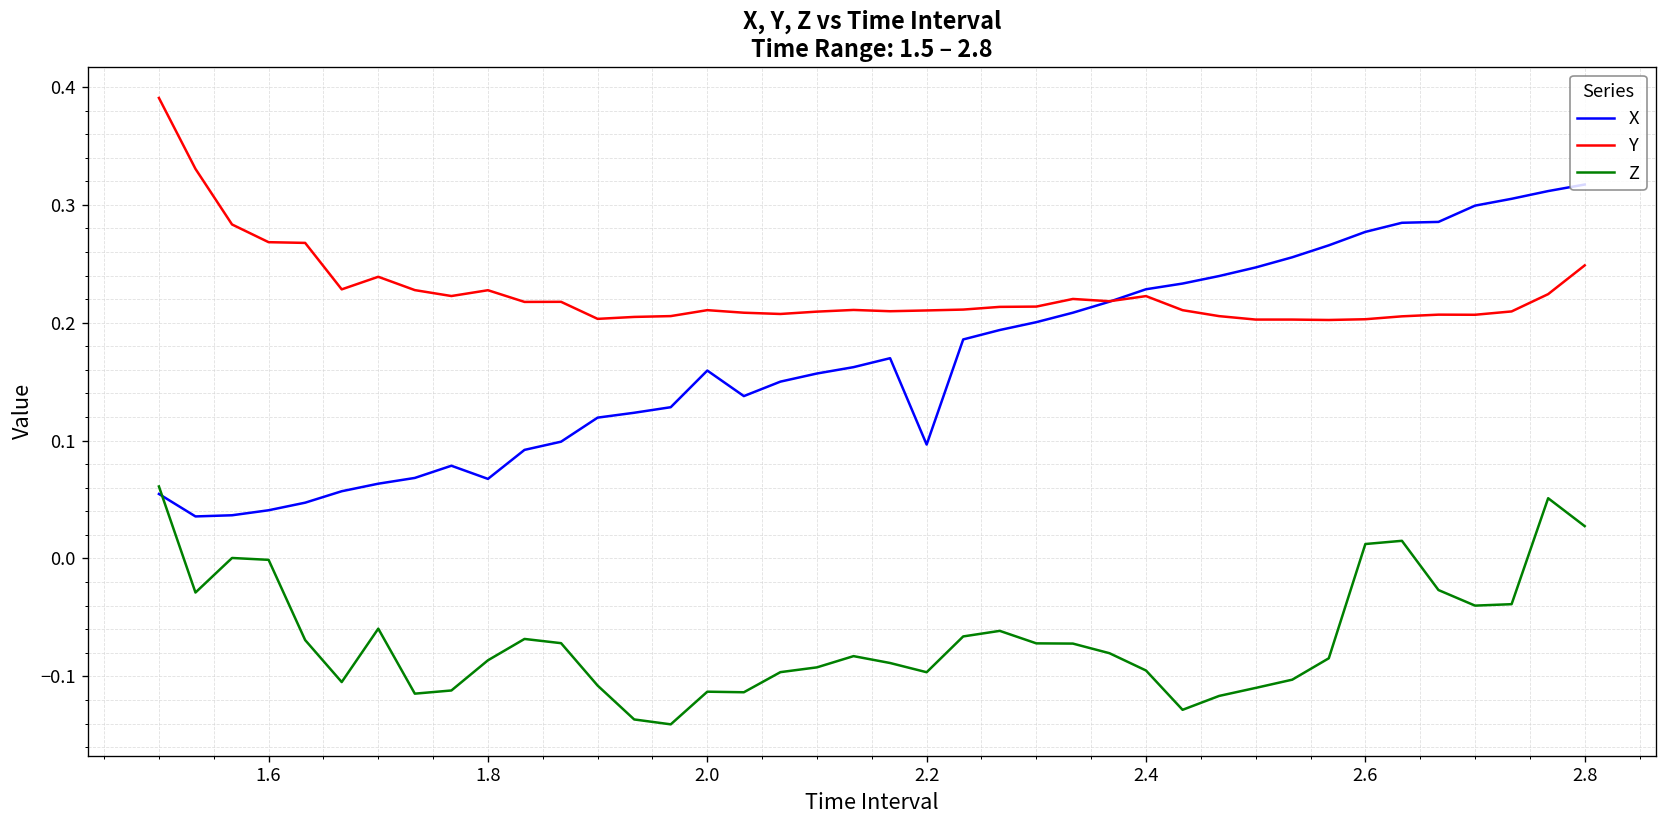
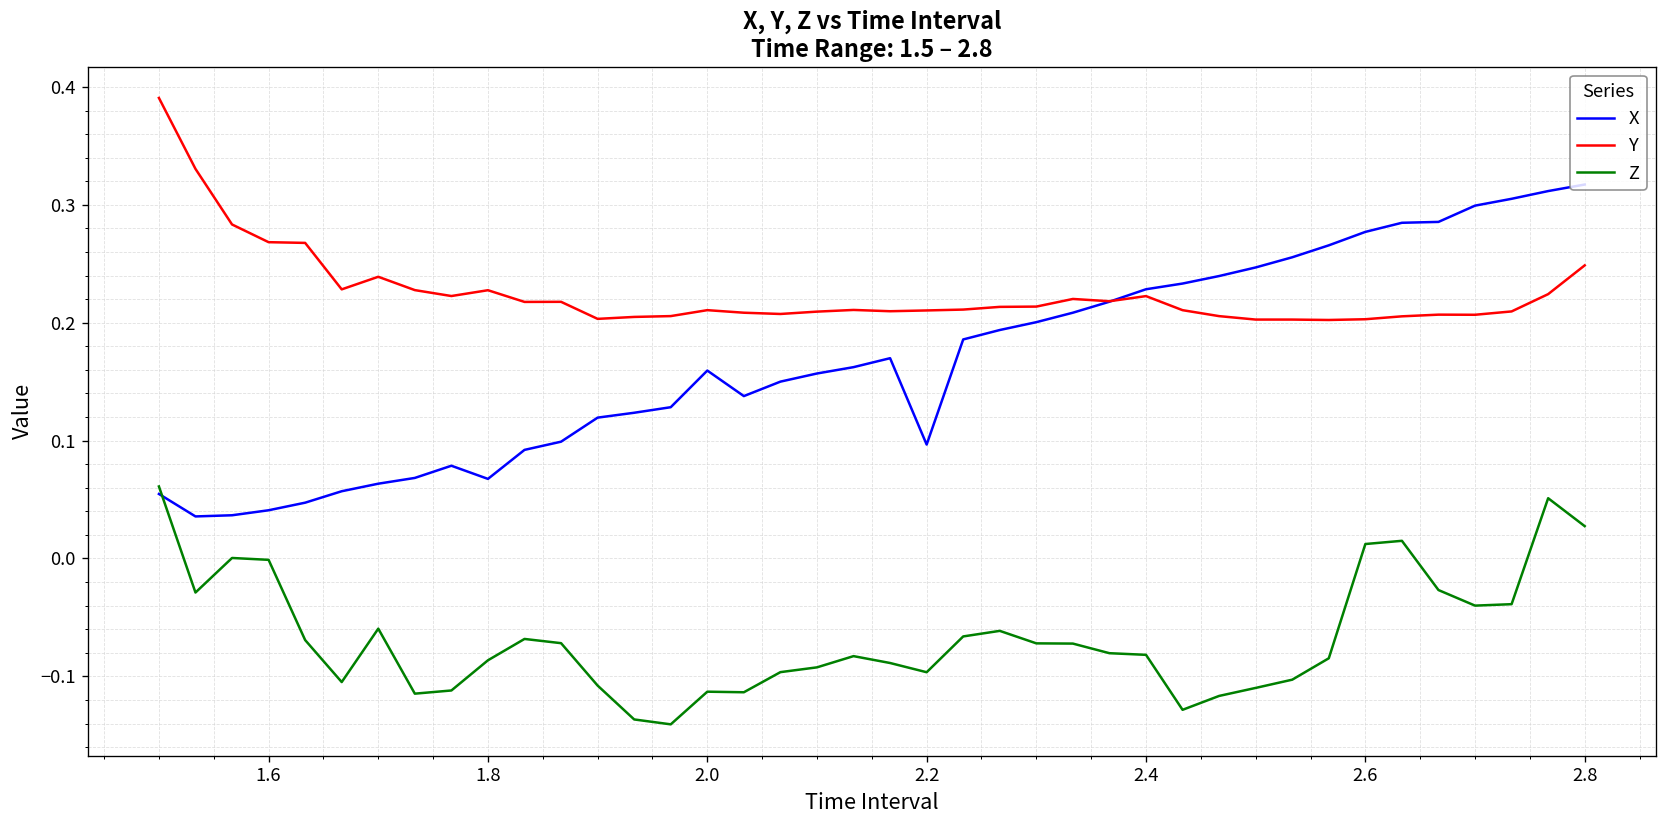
  {
    "X": {
      "1.6": 0.04,
      "1.8": 0.07,
      "2.0": 0.16,
      "2.2": 0.10,
      "2.4": 0.23,
      "2.6": 0.28
    },
    "Y": {
      "1.6": 0.27,
      "1.8": 0.23,
      "2.0": 0.21,
      "2.2": 0.21,
      "2.4": 0.22,
      "2.6": 0.20,
      "2.8": 0.25
    },
    "Z": {
      "1.6": 0.00,
      "1.8": -0.09,
      "2.0": -0.11,
      "2.2": -0.10,
-     "2.4": -0.10,
+     "2.4": -0.08,
      "2.6": 0.01,
      "2.8": 0.03
    }
  }
